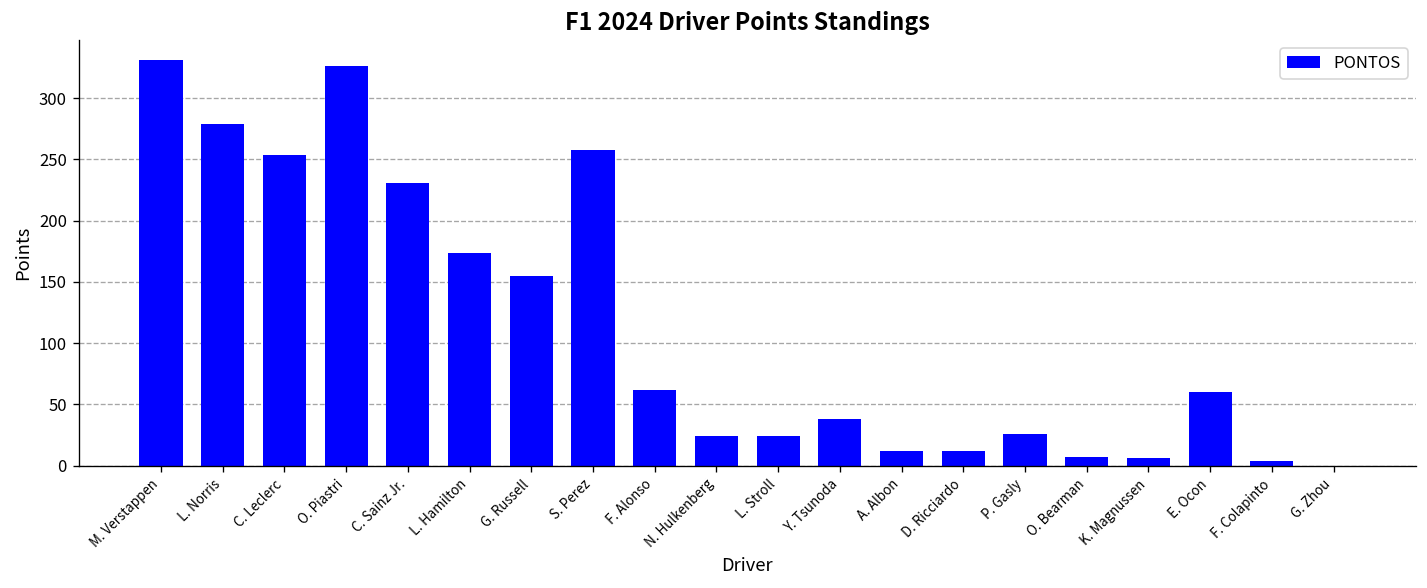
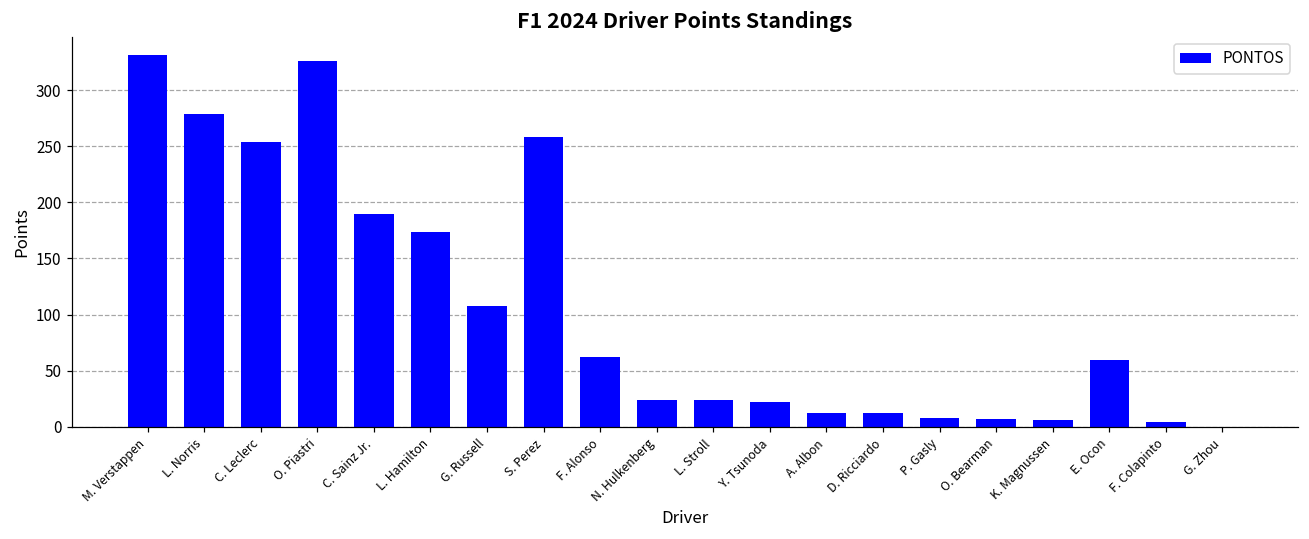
  {
    "M. Verstappen": 331,
    "L. Norris": 279,
    "C. Leclerc": 254,
    "O. Piastri": 326,
-   "C. Sainz Jr.": 231,
+   "C. Sainz Jr.": 190,
    "L. Hamilton": 174,
-   "G. Russell": 155,
+   "G. Russell": 108,
    "S. Perez": 258,
    "F. Alonso": 62,
    "N. Hulkenberg": 24,
    "L. Stroll": 24,
-   "Y. Tsunoda": 38,
+   "Y. Tsunoda": 22,
    "A. Albon": 12,
    "D. Ricciardo": 12,
-   "P. Gasly": 26,
+   "P. Gasly": 8,
    "O. Bearman": 7,
    "K. Magnussen": 6,
    "E. Ocon": 60,
    "F. Colapinto": 4,
    "G. Zhou": 0
  }
